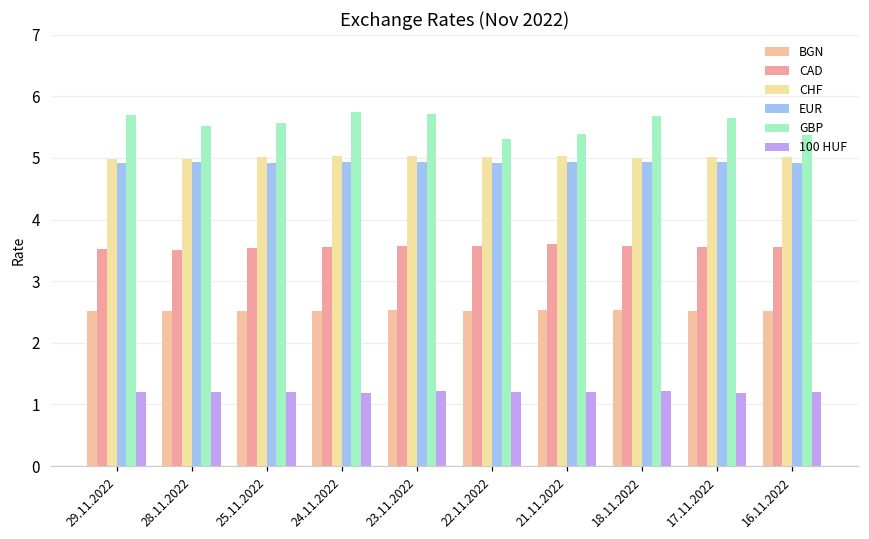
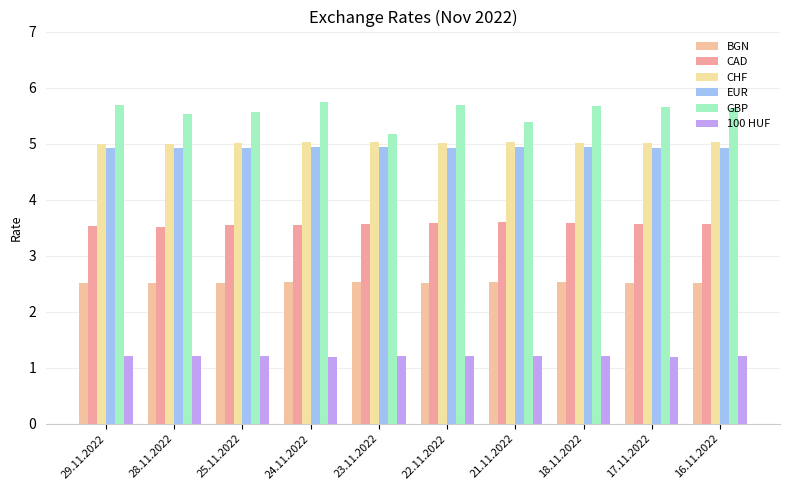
  {
    "GBP": {
      "29.11.2022": 5.7,
      "28.11.2022": 5.5,
      "25.11.2022": 5.6,
      "24.11.2022": 5.7,
-     "23.11.2022": 5.7,
-     "22.11.2022": 5.3,
+     "23.11.2022": 5.2,
+     "22.11.2022": 5.7,
      "21.11.2022": 5.4,
      "18.11.2022": 5.7,
      "17.11.2022": 5.6,
-     "16.11.2022": 5.4
+     "16.11.2022": 5.6
    }
  }
